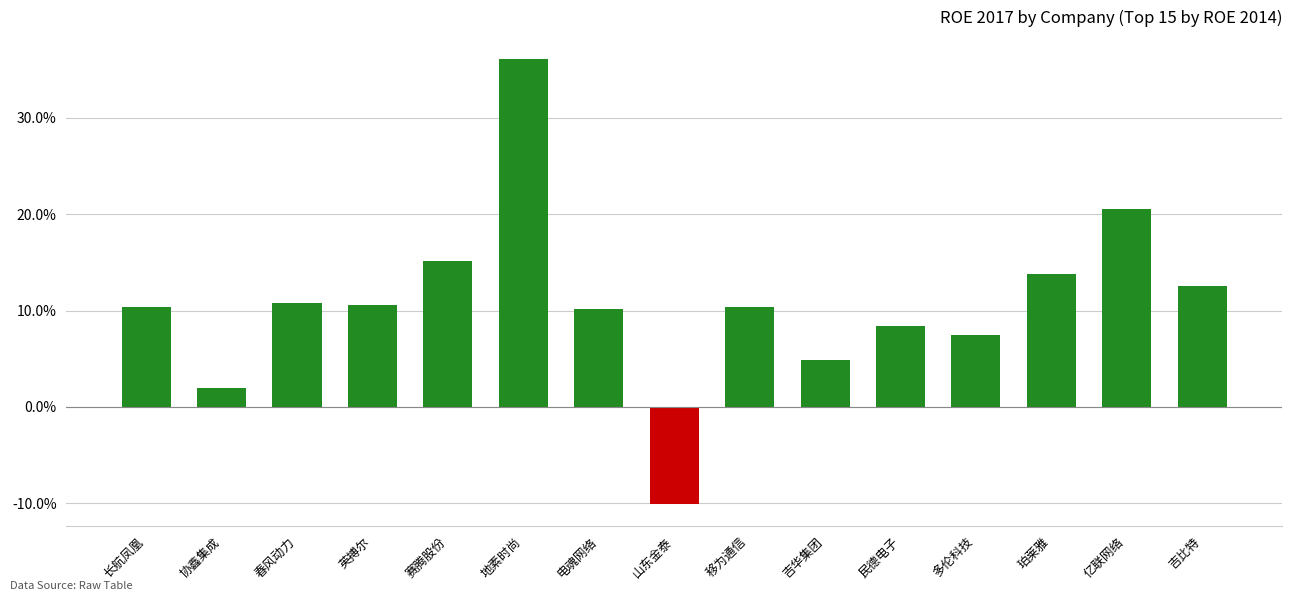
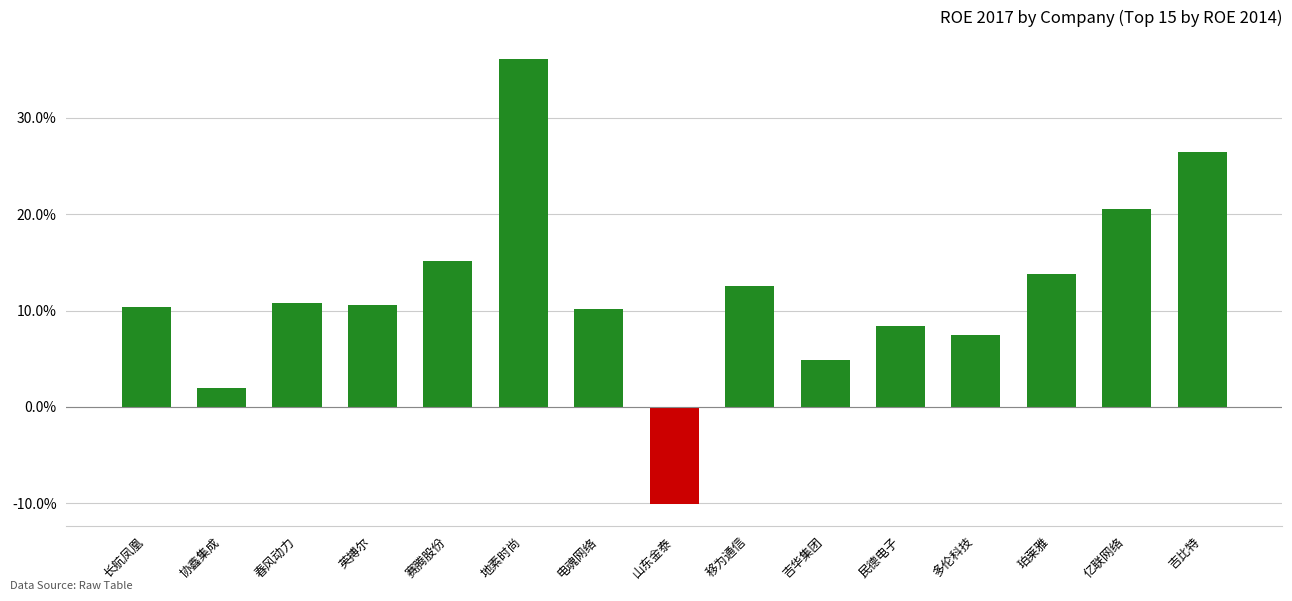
  {
    "长航凤凰": "10%",
    "协鑫集成": "2%",
    "春风动力": "11%",
    "英搏尔": "11%",
    "赛腾股份": "15%",
    "地素时尚": "36%",
    "电魂网络": "10%",
    "山东金泰": "-10%",
-   "移为通信": "10%",
+   "移为通信": "13%",
    "吉华集团": "5%",
    "民德电子": "8%",
    "多伦科技": "7%",
    "珀莱雅": "14%",
    "亿联网络": "21%",
-   "吉比特": "13%"
+   "吉比特": "26%"
  }
